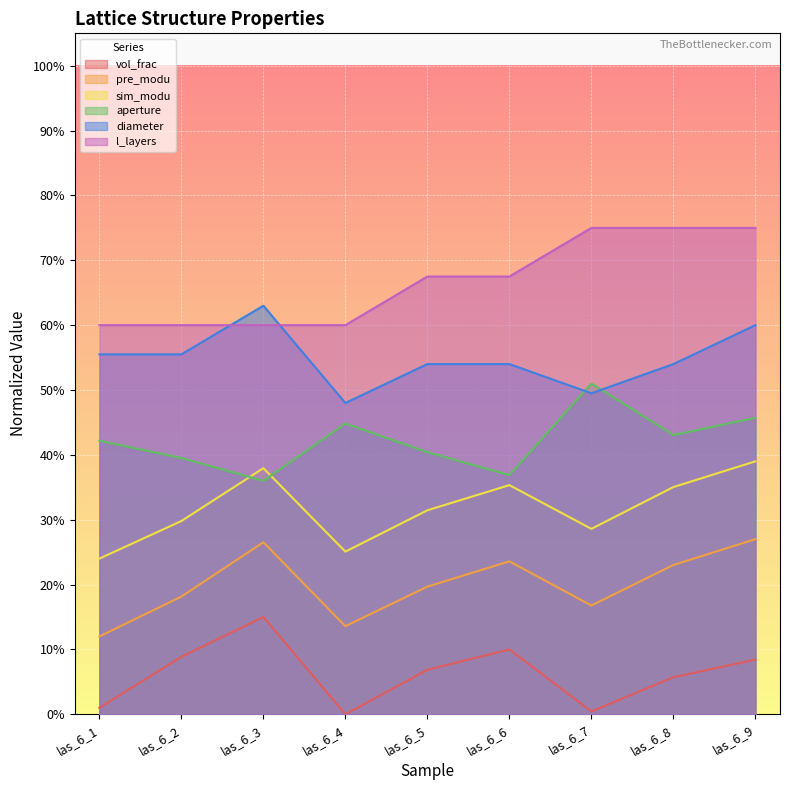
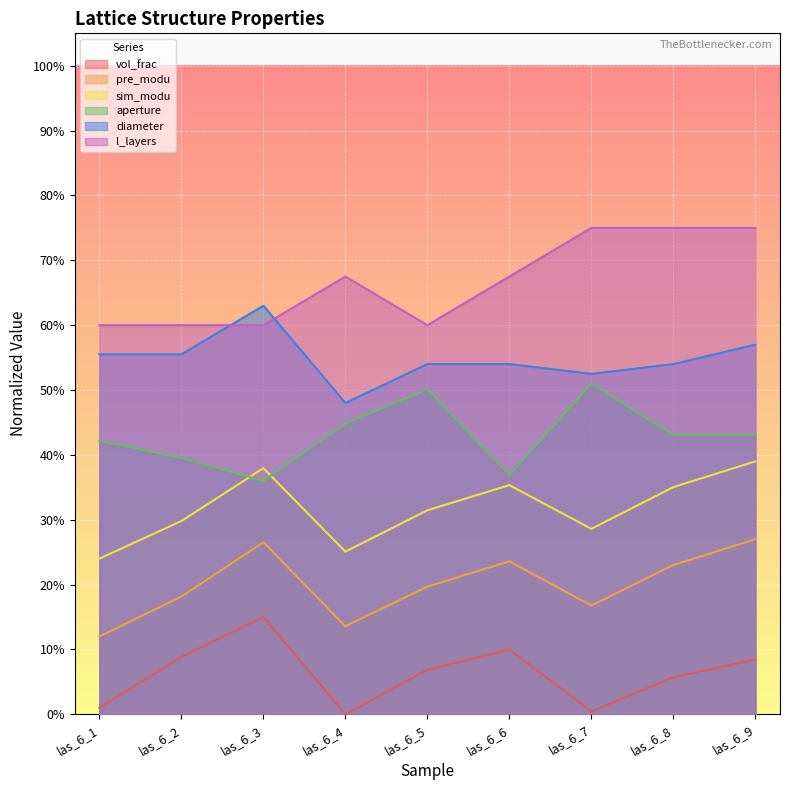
  {
    "aperture": {
      "las_6_1": "42%",
      "las_6_2": "40%",
      "las_6_3": "36%",
      "las_6_4": "45%",
-     "las_6_5": "40%",
+     "las_6_5": "50%",
      "las_6_6": "37%",
      "las_6_7": "51%",
      "las_6_8": "43%",
-     "las_6_9": "46%"
+     "las_6_9": "43%"
    },
    "diameter": {
      "las_6_1": "55%",
      "las_6_2": "55%",
      "las_6_3": "63%",
      "las_6_4": "48%",
      "las_6_5": "54%",
      "las_6_6": "54%",
-     "las_6_7": "50%",
+     "las_6_7": "52%",
      "las_6_8": "54%",
-     "las_6_9": "60%"
+     "las_6_9": "57%"
    },
    "l_layers": {
      "las_6_1": "60%",
      "las_6_2": "60%",
      "las_6_3": "60%",
-     "las_6_4": "60%",
-     "las_6_5": "68%",
+     "las_6_4": "68%",
+     "las_6_5": "60%",
      "las_6_6": "68%",
      "las_6_7": "75%",
      "las_6_8": "75%",
      "las_6_9": "75%"
    }
  }
